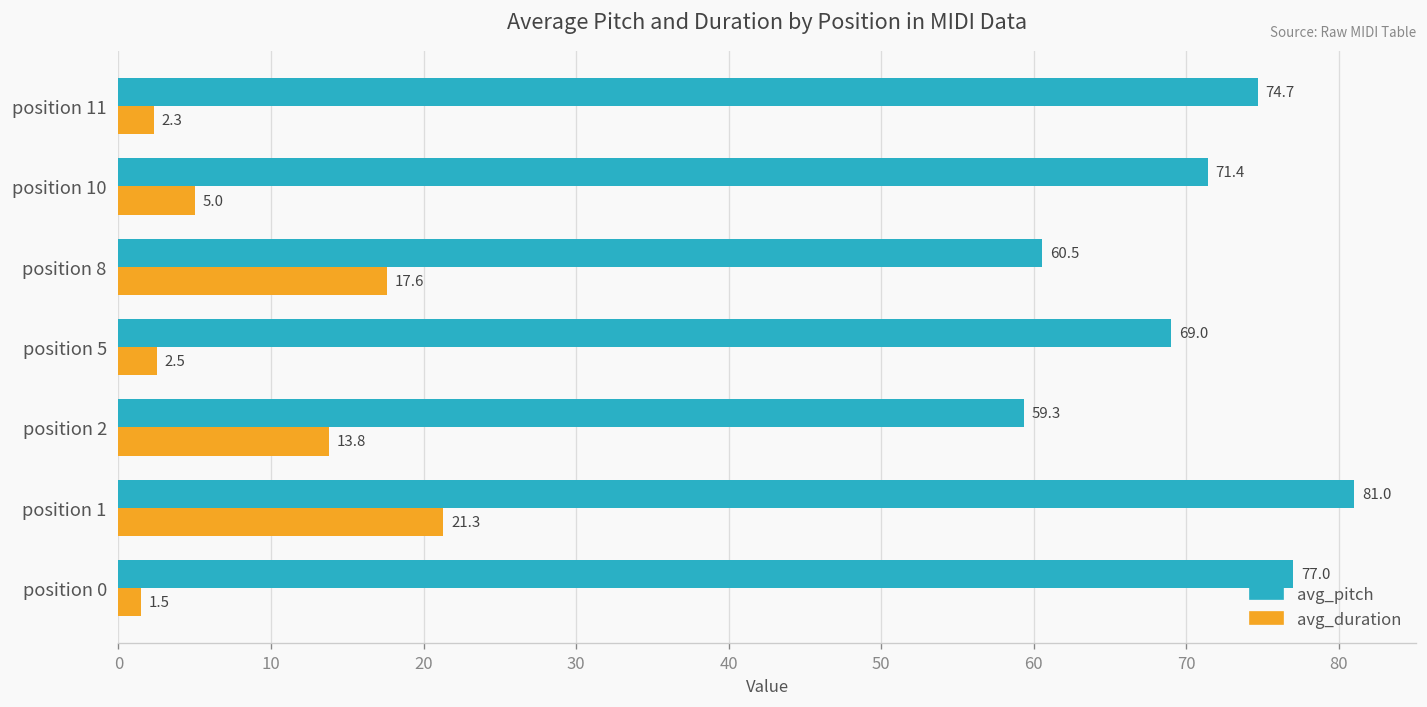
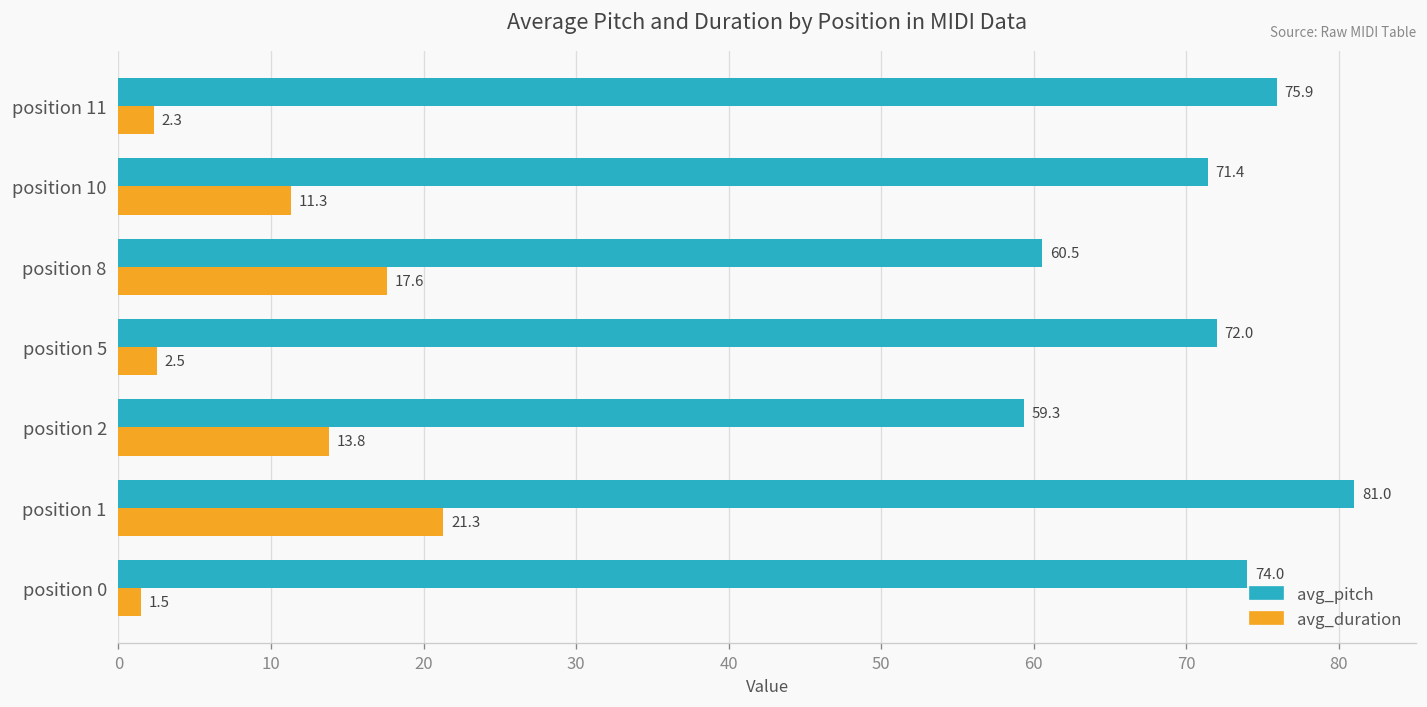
  {
    "avg_pitch": {
-     "position 11": 74.7,
+     "position 11": 75.9,
      "position 10": 71.4,
      "position 8": 60.5,
-     "position 5": 69.0,
+     "position 5": 72.0,
      "position 2": 59.3,
      "position 1": 81.0,
-     "position 0": 77.0
+     "position 0": 74.0
    },
    "avg_duration": {
      "position 11": 2.3,
-     "position 10": 5.0,
+     "position 10": 11.3,
      "position 8": 17.6,
      "position 5": 2.5,
      "position 2": 13.8,
      "position 1": 21.3,
      "position 0": 1.5
    }
  }
